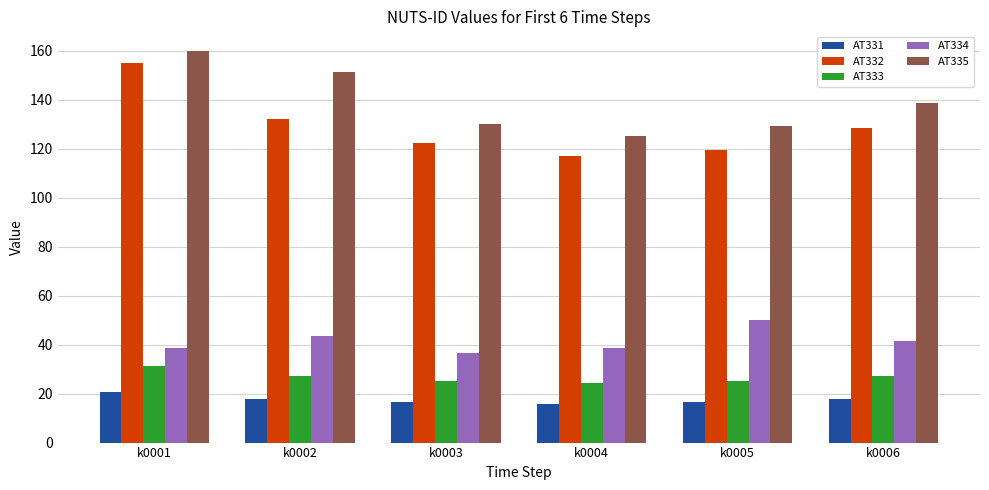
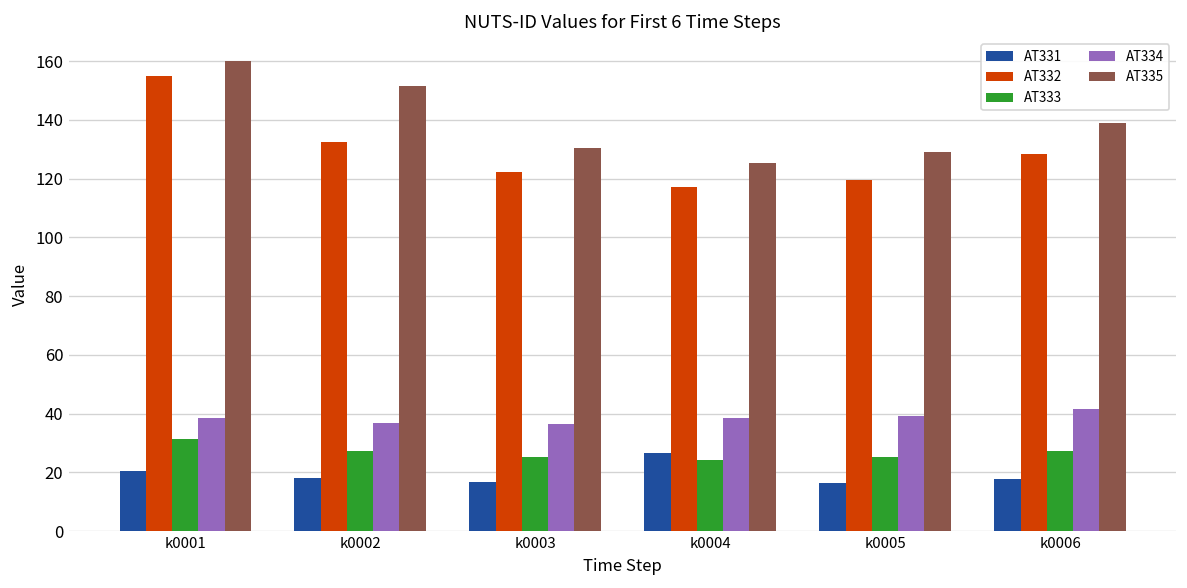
  {
    "AT331": {
      "k0001": 20,
      "k0002": 18,
      "k0003": 17,
-     "k0004": 16,
+     "k0004": 26,
      "k0005": 16,
      "k0006": 18
    },
    "AT332": {
      "k0001": 155,
      "k0002": 132,
      "k0003": 122,
      "k0004": 117,
      "k0005": 119,
      "k0006": 128
    },
    "AT333": {
      "k0001": 31,
      "k0002": 27,
      "k0003": 25,
      "k0004": 24,
      "k0005": 25,
      "k0006": 27
    },
    "AT334": {
      "k0001": 39,
-     "k0002": 44,
+     "k0002": 37,
      "k0003": 37,
      "k0004": 39,
-     "k0005": 50,
+     "k0005": 39,
      "k0006": 41
    },
    "AT335": {
      "k0001": 160,
      "k0002": 151,
      "k0003": 130,
      "k0004": 125,
      "k0005": 129,
      "k0006": 139
    }
  }
